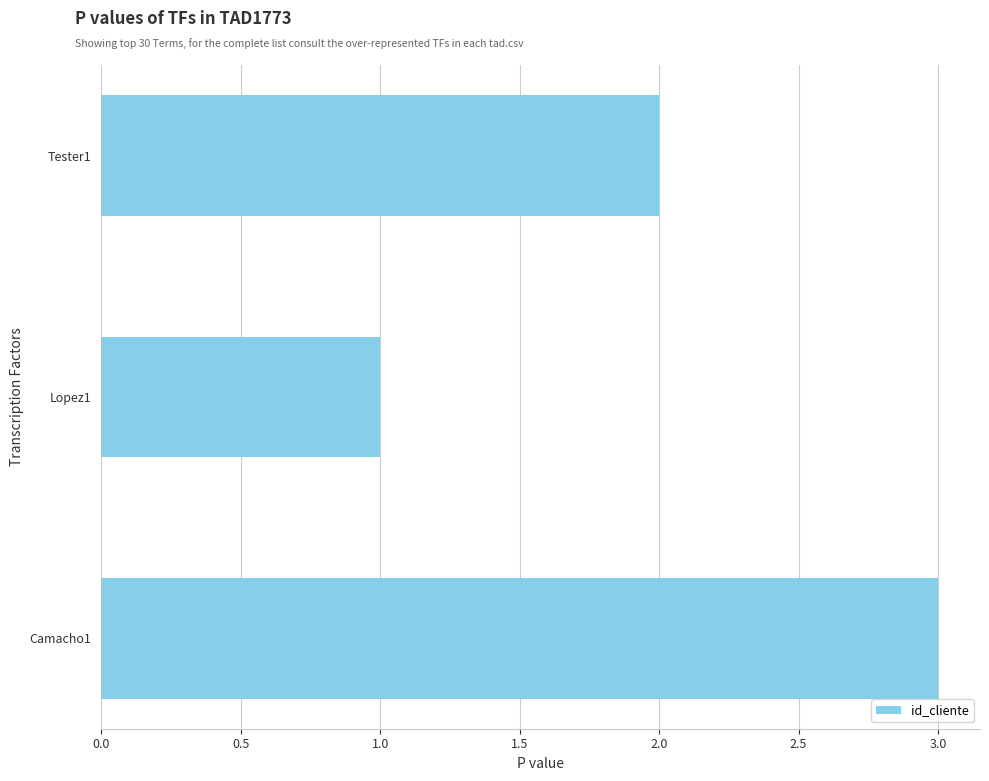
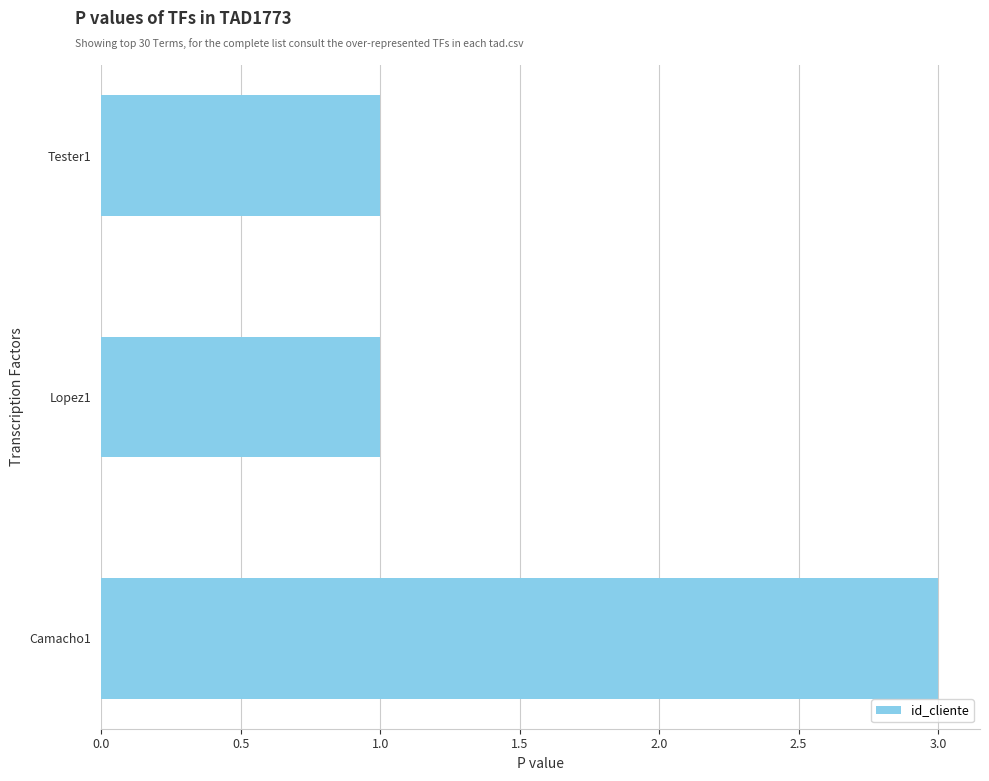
  {
-   "Tester1": 2,
+   "Tester1": 1,
    "Lopez1": 1,
    "Camacho1": 3
  }
